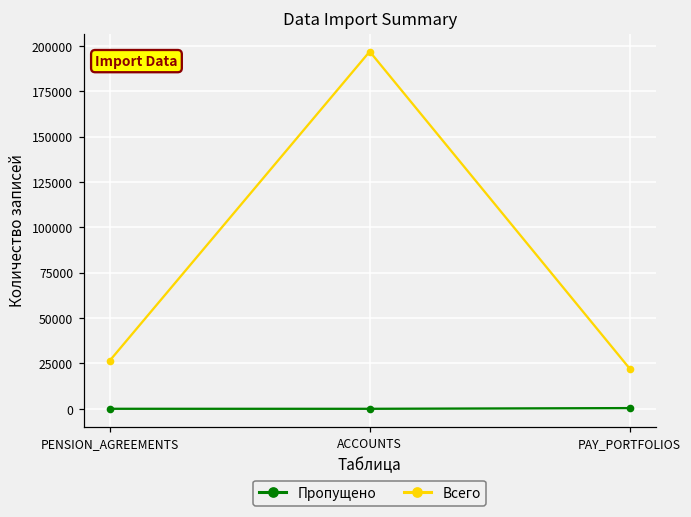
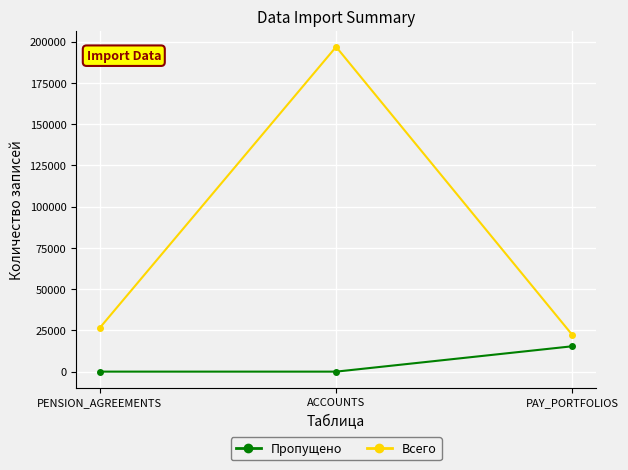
  {
    "Пропущено": {
      "PENSION_AGREEMENTS": 0,
      "ACCOUNTS": 0,
-     "PAY_PORTFOLIOS": 0
+     "PAY_PORTFOLIOS": 15000
    },
    "Всего": {
      "PENSION_AGREEMENTS": 27000,
      "ACCOUNTS": 197000,
      "PAY_PORTFOLIOS": 22000
    }
  }
